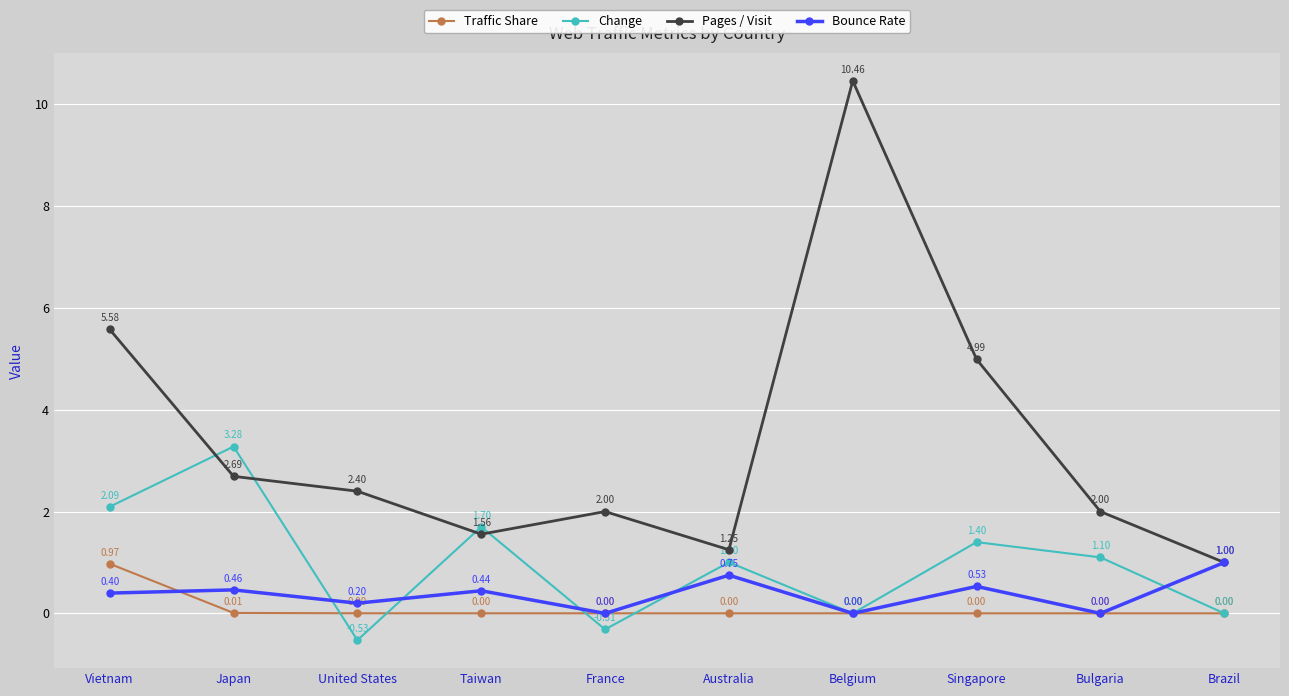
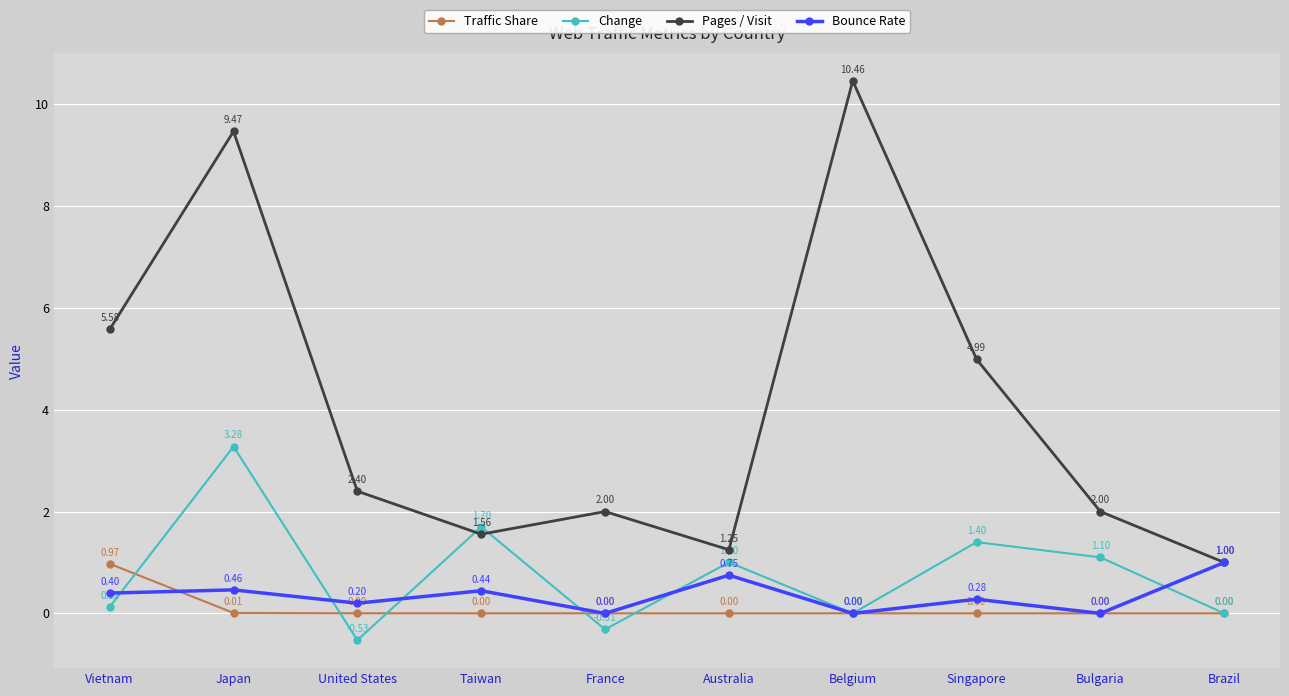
  {
    "Traffic Share": {
      "Vietnam": 0.97,
      "Japan": 0.01,
      "Taiwan": 0.00,
      "Australia": 0.00
    },
    "Change": {
-     "Vietnam": 2.09,
+     "Vietnam": 0.12,
      "Japan": 3.28,
      "United States": -0.53,
      "Singapore": 1.40,
      "Bulgaria": 1.10
    },
    "Pages / Visit": {
      "Vietnam": 5.58,
-     "Japan": 2.69,
+     "Japan": 9.47,
      "United States": 2.40,
      "France": 2.00,
      "Australia": 1.25,
      "Belgium": 10.46,
      "Singapore": 4.99,
      "Bulgaria": 2.00
    },
    "Bounce Rate": {
      "Vietnam": 0.40,
      "Japan": 0.46,
      "United States": 0.20,
      "Taiwan": 0.44,
-     "Singapore": 0.53
+     "Singapore": 0.28
    }
  }
